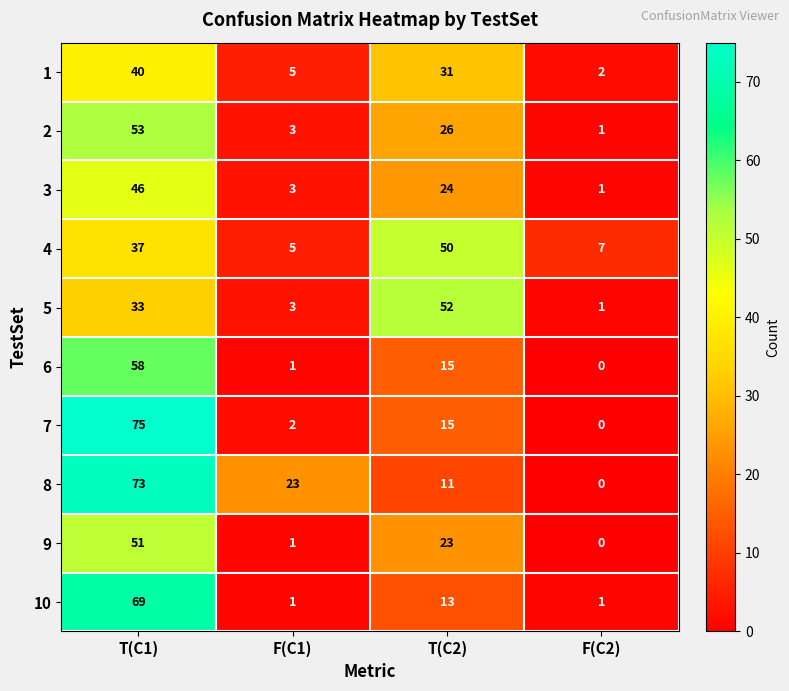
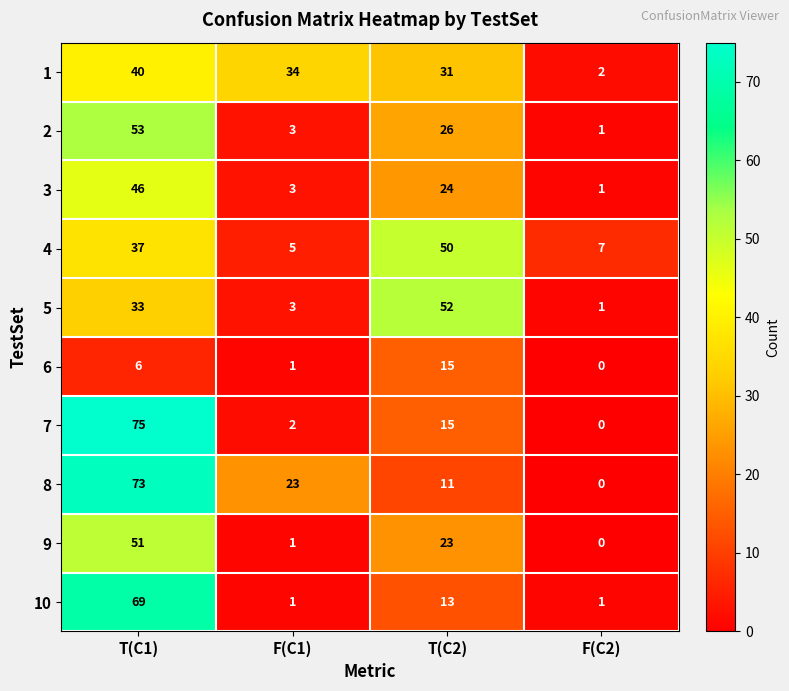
  {
    "1": {
      "T(C1)": 40,
-     "F(C1)": 5,
+     "F(C1)": 34,
      "T(C2)": 31,
      "F(C2)": 2
    },
    "2": {
      "T(C1)": 53,
      "F(C1)": 3,
      "T(C2)": 26,
      "F(C2)": 1
    },
    "3": {
      "T(C1)": 46,
      "F(C1)": 3,
      "T(C2)": 24,
      "F(C2)": 1
    },
    "4": {
      "T(C1)": 37,
      "F(C1)": 5,
      "T(C2)": 50,
      "F(C2)": 7
    },
    "5": {
      "T(C1)": 33,
      "F(C1)": 3,
      "T(C2)": 52,
      "F(C2)": 1
    },
    "6": {
-     "T(C1)": 58,
+     "T(C1)": 6,
      "F(C1)": 1,
      "T(C2)": 15,
      "F(C2)": 0
    },
    "7": {
      "T(C1)": 75,
      "F(C1)": 2,
      "T(C2)": 15,
      "F(C2)": 0
    },
    "8": {
      "T(C1)": 73,
      "F(C1)": 23,
      "T(C2)": 11,
      "F(C2)": 0
    },
    "9": {
      "T(C1)": 51,
      "F(C1)": 1,
      "T(C2)": 23,
      "F(C2)": 0
    },
    "10": {
      "T(C1)": 69,
      "F(C1)": 1,
      "T(C2)": 13,
      "F(C2)": 1
    }
  }
